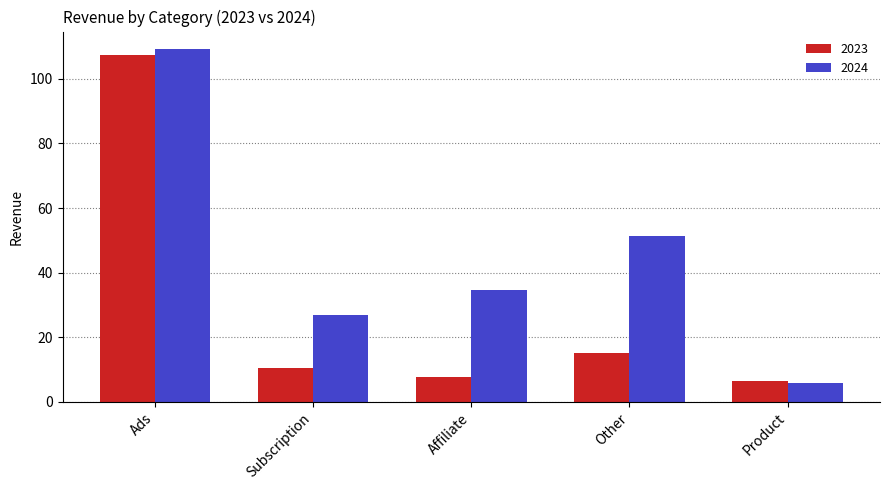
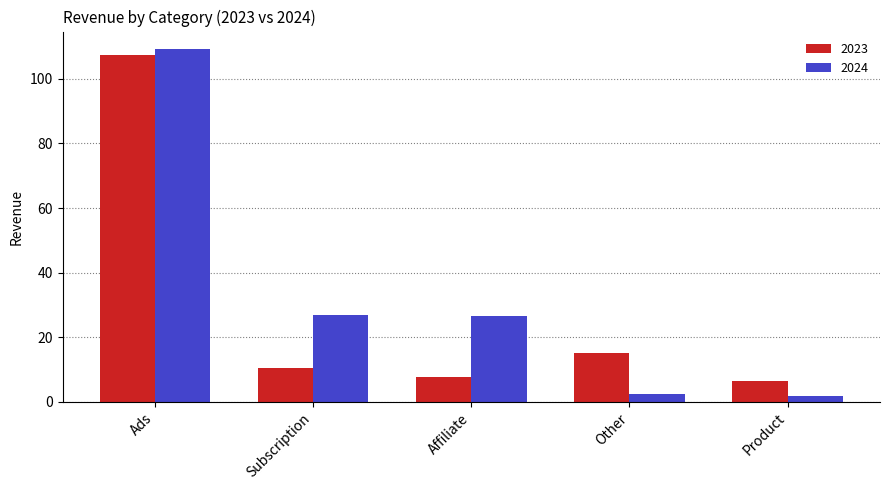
  {
    "2023": {
      "Ads": 107,
      "Subscription": 11,
      "Affiliate": 8,
      "Other": 15,
      "Product": 6
    },
    "2024": {
      "Ads": 109,
      "Subscription": 27,
-     "Affiliate": 35,
-     "Other": 51,
-     "Product": 6
+     "Affiliate": 27,
+     "Other": 2,
+     "Product": 2
    }
  }
